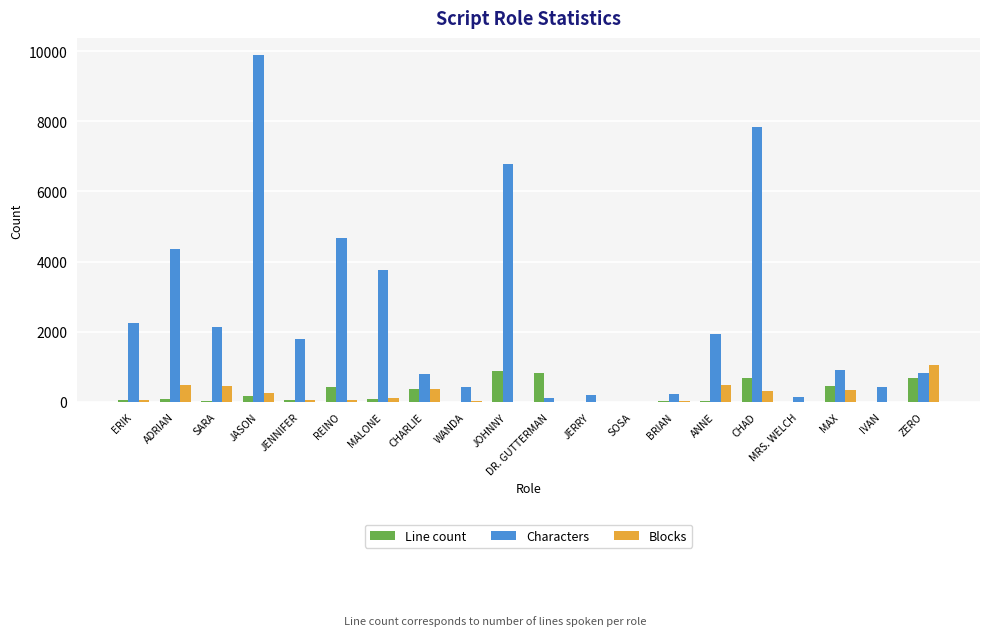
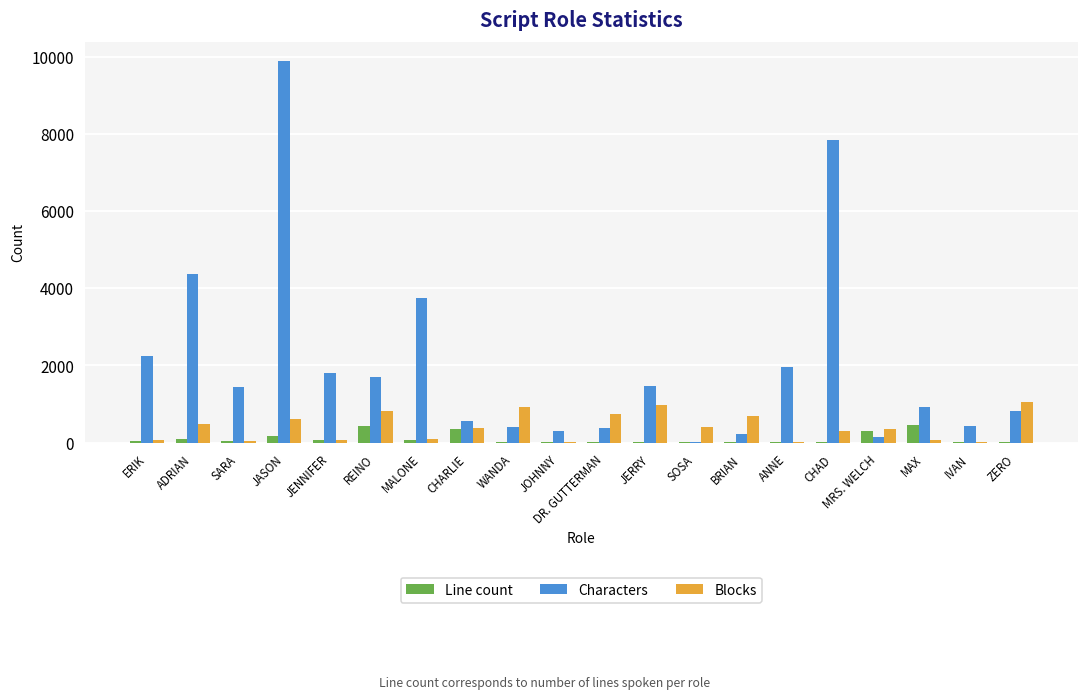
  {
    "Line count": {
      "ADRIAN": 100,
      "JASON": 200,
      "REINO": 400,
      "MALONE": 100,
      "CHARLIE": 400,
-     "JOHNNY": 900,
-     "DR. GUTTERMAN": 800,
-     "CHAD": 700,
-     "MRS. WELCH": 0,
+     "JOHNNY": 0,
+     "DR. GUTTERMAN": 0,
+     "CHAD": 0,
+     "MRS. WELCH": 300,
      "MAX": 500,
-     "ZERO": 700
+     "ZERO": 0
    },
    "Characters": {
      "ERIK": 2200,
      "ADRIAN": 4400,
-     "SARA": 2100,
+     "SARA": 1400,
      "JASON": 9900,
      "JENNIFER": 1800,
-     "REINO": 4700,
+     "REINO": 1700,
      "MALONE": 3800,
-     "CHARLIE": 800,
+     "CHARLIE": 600,
      "WANDA": 400,
-     "JOHNNY": 6800,
-     "DR. GUTTERMAN": 100,
-     "JERRY": 200,
+     "JOHNNY": 300,
+     "DR. GUTTERMAN": 400,
+     "JERRY": 1500,
      "BRIAN": 200,
      "ANNE": 1900,
      "CHAD": 7800,
      "MRS. WELCH": 100,
      "MAX": 900,
      "IVAN": 400,
      "ZERO": 800
    },
    "Blocks": {
      "ADRIAN": 500,
-     "SARA": 500,
-     "JASON": 200,
-     "REINO": 0,
+     "SARA": 0,
+     "JASON": 600,
+     "REINO": 800,
      "MALONE": 100,
      "CHARLIE": 400,
-     "WANDA": 0,
-     "DR. GUTTERMAN": 0,
-     "JERRY": 0,
-     "SOSA": 0,
-     "BRIAN": 0,
-     "ANNE": 500,
+     "WANDA": 900,
+     "DR. GUTTERMAN": 700,
+     "JERRY": 1000,
+     "SOSA": 400,
+     "BRIAN": 700,
+     "ANNE": 0,
      "CHAD": 300,
-     "MRS. WELCH": 0,
-     "MAX": 300,
+     "MRS. WELCH": 300,
+     "MAX": 100,
      "ZERO": 1100
    }
  }
